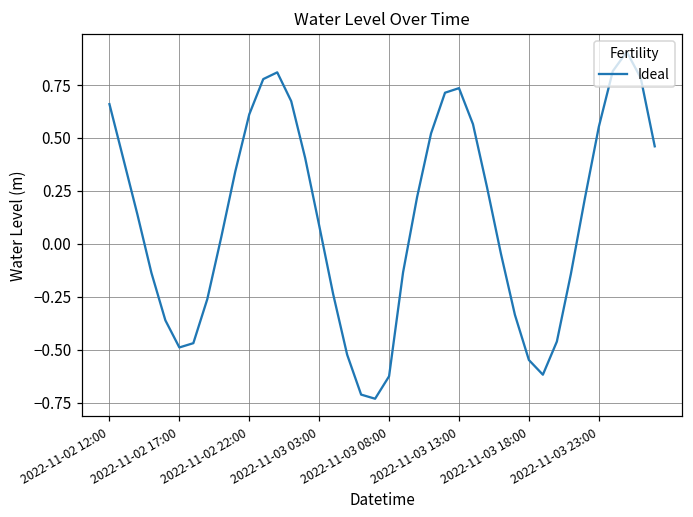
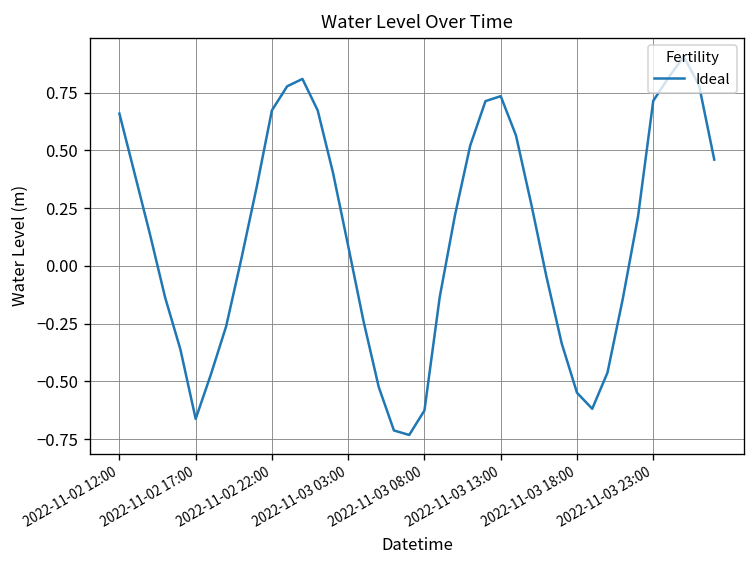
  {
    "2022-11-02 12:00": 0.66,
-   "2022-11-02 17:00": -0.49,
-   "2022-11-02 22:00": 0.61,
+   "2022-11-02 17:00": -0.66,
+   "2022-11-02 22:00": 0.67,
    "2022-11-03 03:00": 0.09,
    "2022-11-03 08:00": -0.63,
    "2022-11-03 13:00": 0.74,
    "2022-11-03 18:00": -0.55,
-   "2022-11-03 23:00": 0.55
+   "2022-11-03 23:00": 0.71
  }
